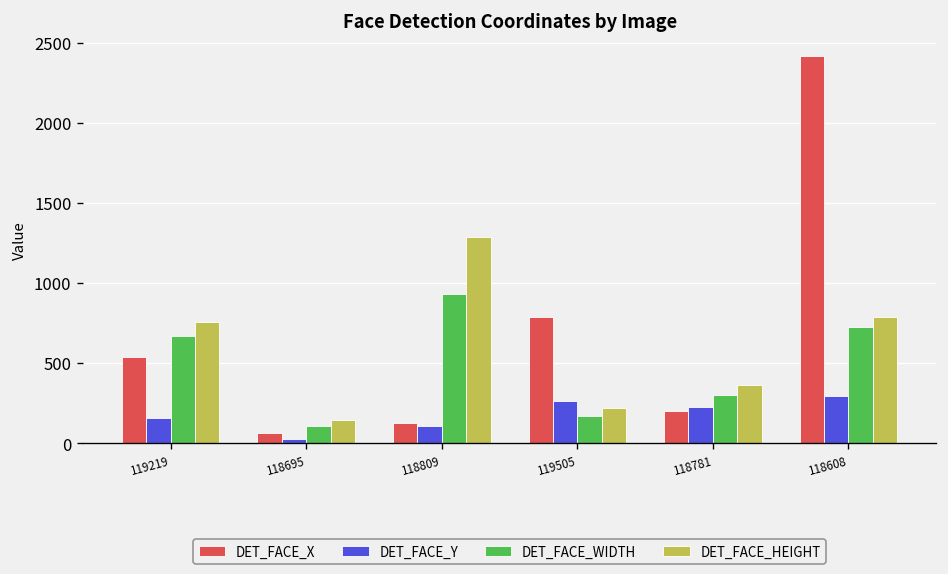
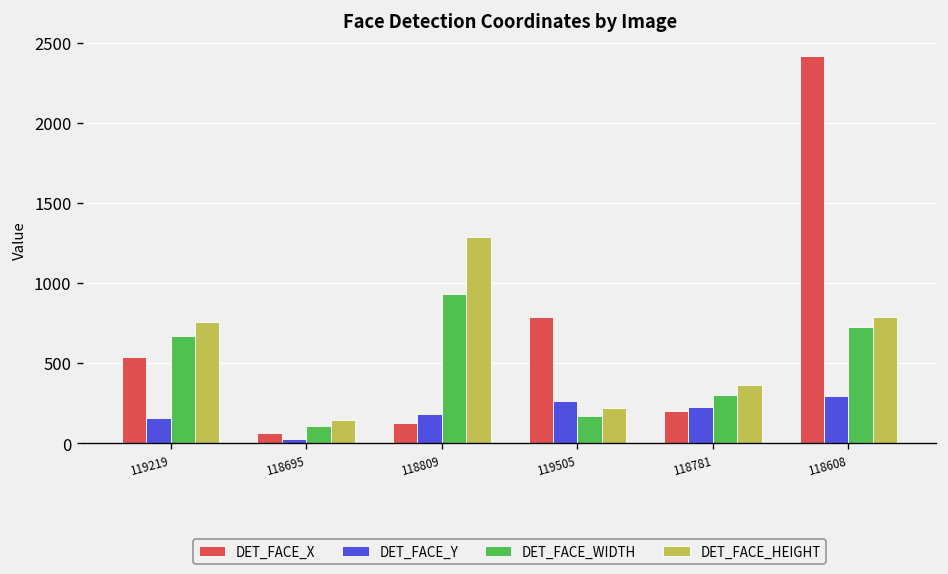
  {
    "DET_FACE_X": {
      "119219": 540,
      "118695": 70,
      "118809": 120,
      "119505": 790,
      "118781": 200,
      "118608": 2420
    },
    "DET_FACE_Y": {
      "119219": 160,
      "118695": 30,
-     "118809": 110,
+     "118809": 180,
      "119505": 270,
      "118781": 230,
      "118608": 290
    },
    "DET_FACE_WIDTH": {
      "119219": 670,
      "118695": 110,
      "118809": 930,
      "119505": 170,
      "118781": 300,
      "118608": 720
    },
    "DET_FACE_HEIGHT": {
      "119219": 760,
      "118695": 150,
      "118809": 1290,
      "119505": 220,
      "118781": 370,
      "118608": 790
    }
  }
